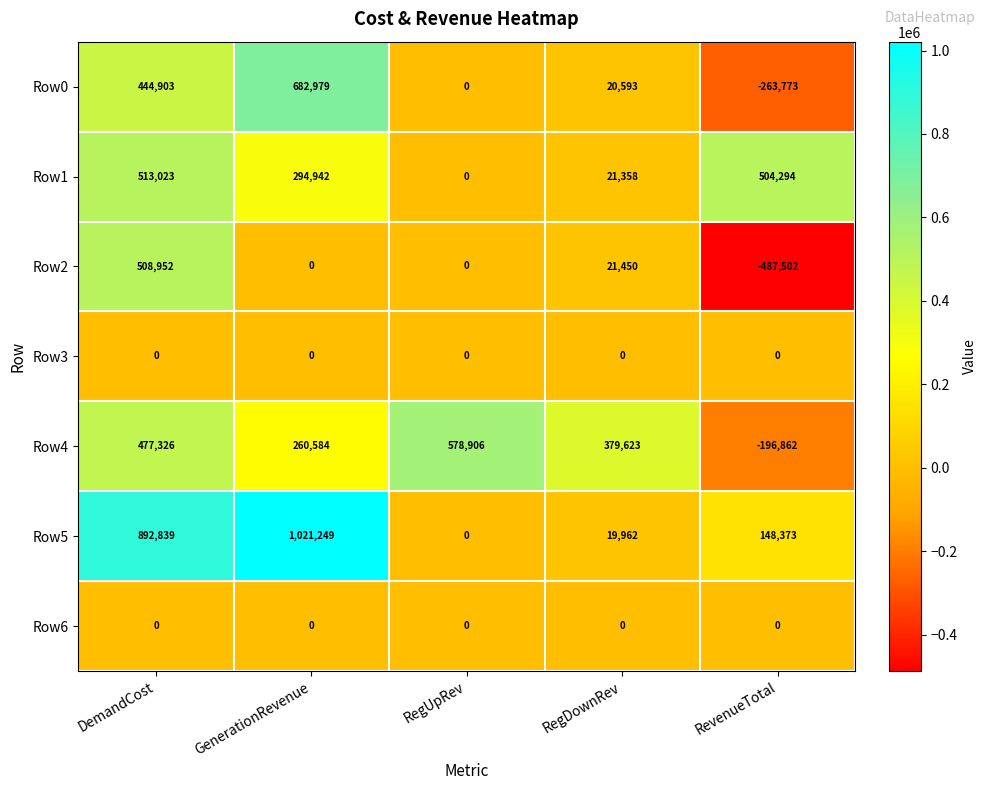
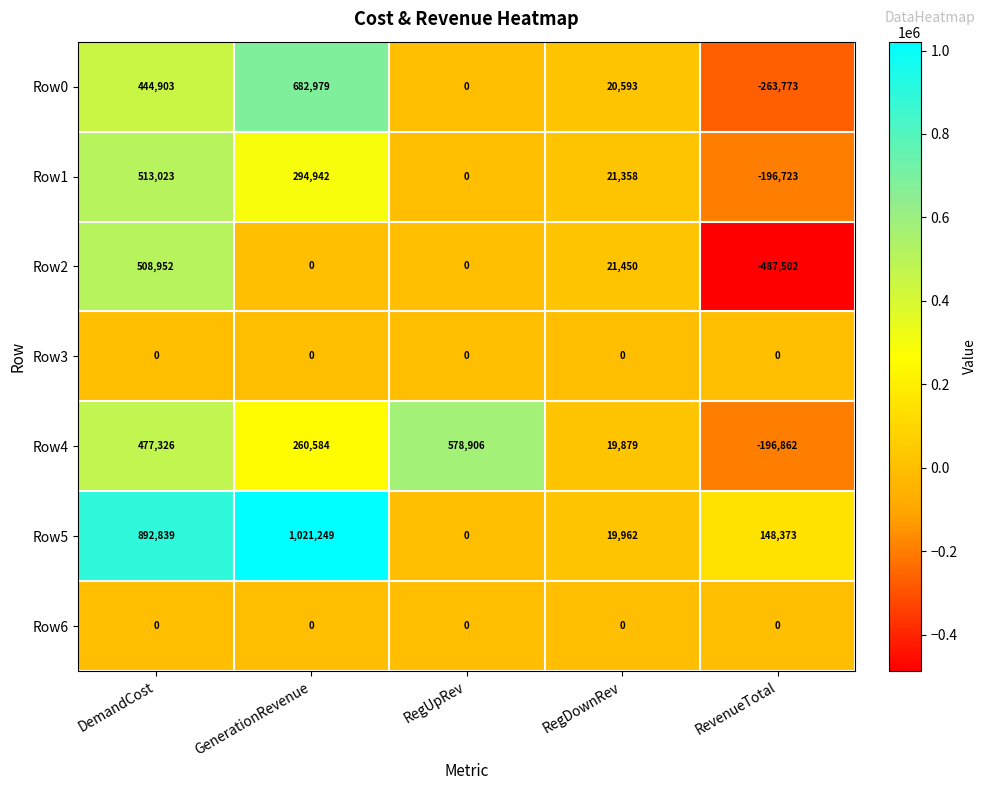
  {
    "Row0": {
      "DemandCost": "444,903",
      "GenerationRevenue": "682,979",
      "RegUpRev": "0",
      "RegDownRev": "20,593",
      "RevenueTotal": "-263,773"
    },
    "Row1": {
      "DemandCost": "513,023",
      "GenerationRevenue": "294,942",
      "RegUpRev": "0",
      "RegDownRev": "21,358",
-     "RevenueTotal": "504,294"
+     "RevenueTotal": "-196,723"
    },
    "Row2": {
      "DemandCost": "508,952",
      "GenerationRevenue": "0",
      "RegUpRev": "0",
      "RegDownRev": "21,450",
      "RevenueTotal": "-487,502"
    },
    "Row3": {
      "DemandCost": "0",
      "GenerationRevenue": "0",
      "RegUpRev": "0",
      "RegDownRev": "0",
      "RevenueTotal": "0"
    },
    "Row4": {
      "DemandCost": "477,326",
      "GenerationRevenue": "260,584",
      "RegUpRev": "578,906",
-     "RegDownRev": "379,623",
+     "RegDownRev": "19,879",
      "RevenueTotal": "-196,862"
    },
    "Row5": {
      "DemandCost": "892,839",
      "GenerationRevenue": "1,021,249",
      "RegUpRev": "0",
      "RegDownRev": "19,962",
      "RevenueTotal": "148,373"
    },
    "Row6": {
      "DemandCost": "0",
      "GenerationRevenue": "0",
      "RegUpRev": "0",
      "RegDownRev": "0",
      "RevenueTotal": "0"
    }
  }
